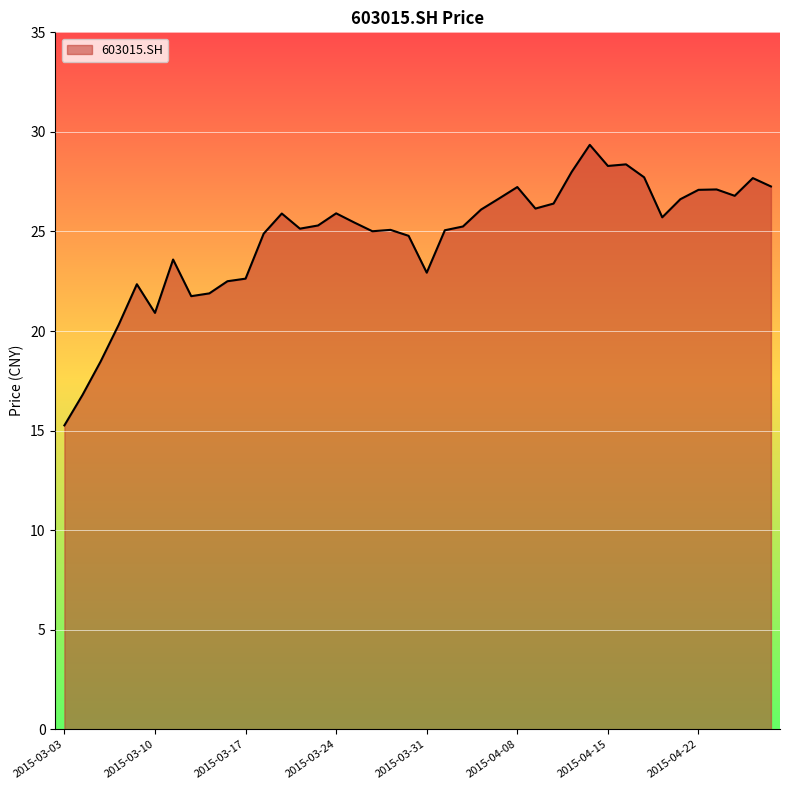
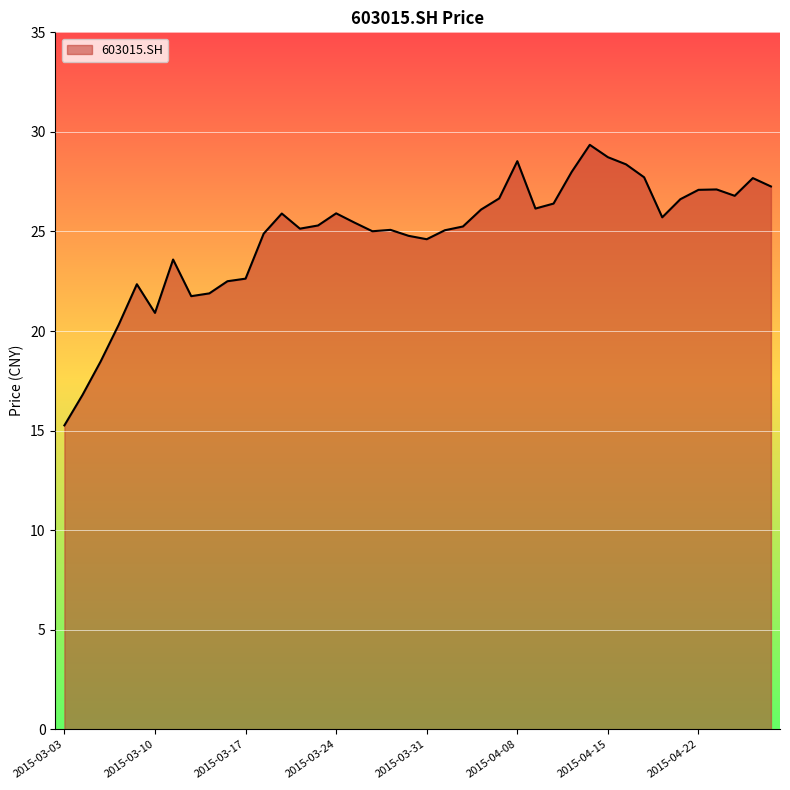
  {
    "2015-03-03": 15.3,
    "2015-03-10": 20.9,
    "2015-03-17": 22.6,
    "2015-03-24": 25.9,
-   "2015-03-31": 22.9,
-   "2015-04-08": 27.2,
-   "2015-04-15": 28.3,
+   "2015-03-31": 24.6,
+   "2015-04-08": 28.5,
+   "2015-04-15": 28.7,
    "2015-04-22": 27.1
  }
